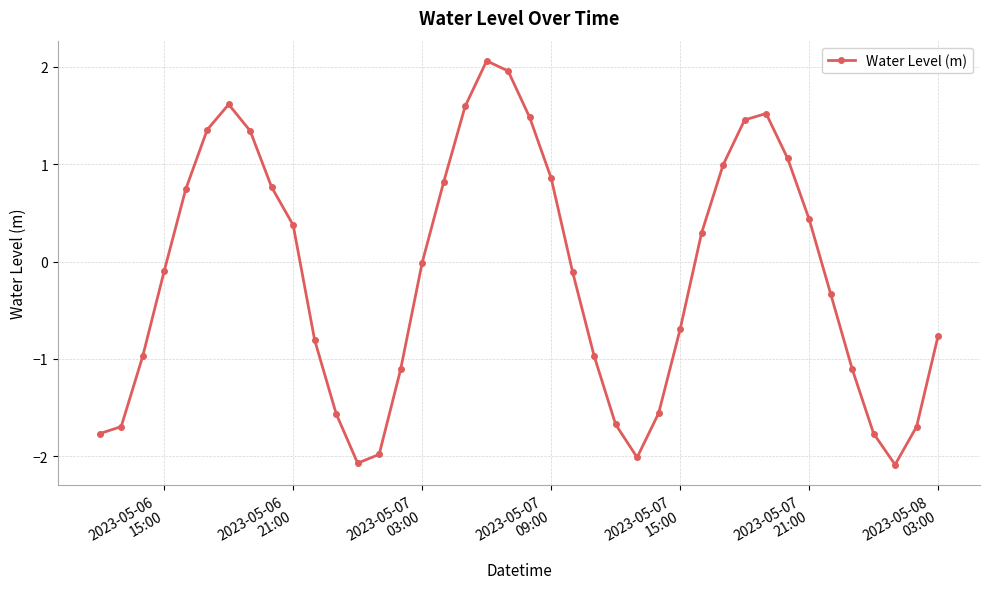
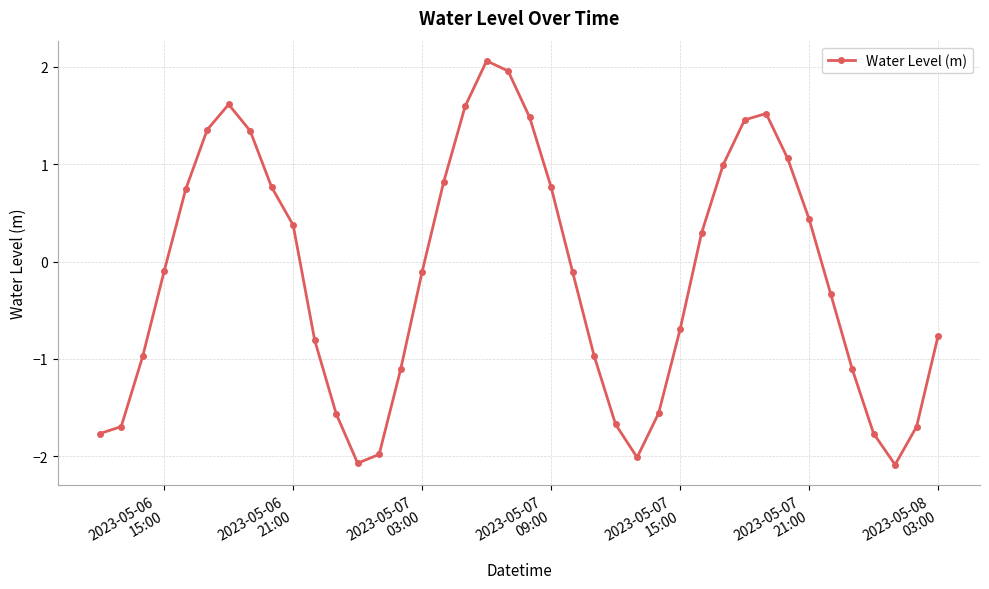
  {
    "2023-05-06 15:00": -0.1,
    "2023-05-06 21:00": 0.4,
-   "2023-05-07 03:00": 0.0,
-   "2023-05-07 09:00": 0.9,
+   "2023-05-07 03:00": -0.1,
+   "2023-05-07 09:00": 0.8,
    "2023-05-07 15:00": -0.7,
    "2023-05-07 21:00": 0.4,
    "2023-05-08 03:00": -0.8
  }
